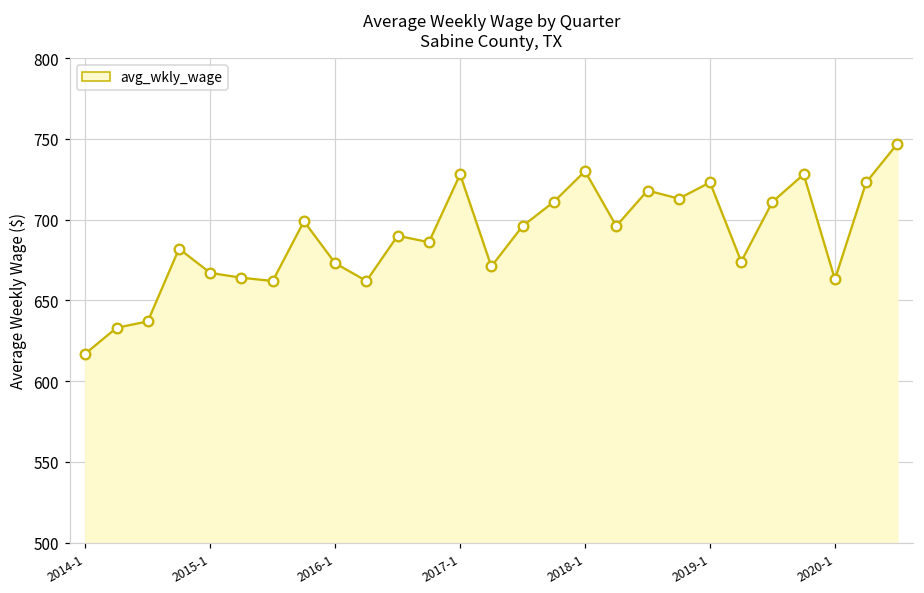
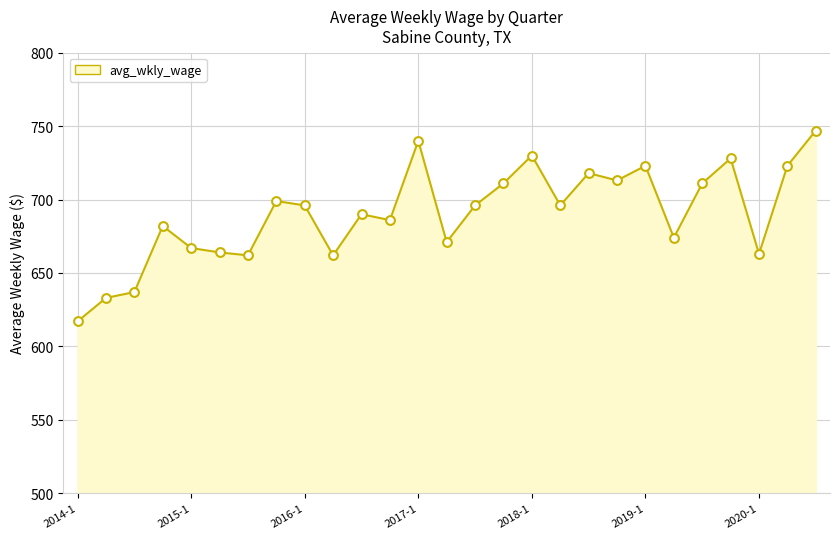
  {
    "2014-1": 617,
    "2015-1": 667,
-   "2016-1": 673,
-   "2017-1": 728,
+   "2016-1": 696,
+   "2017-1": 740,
    "2018-1": 730,
    "2019-1": 723,
    "2020-1": 663
  }
